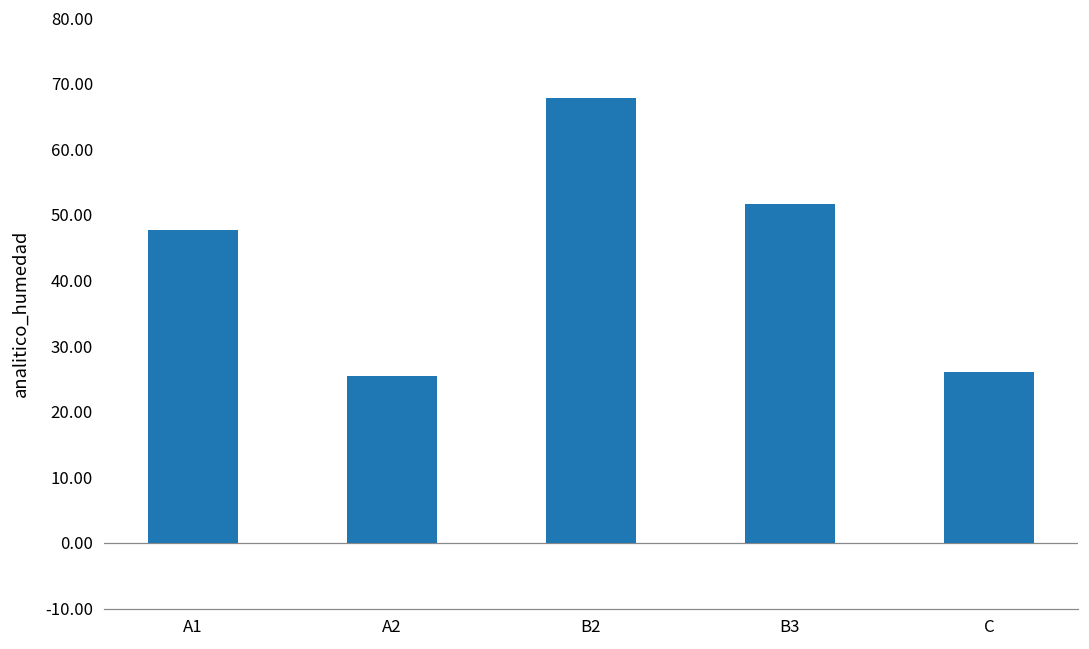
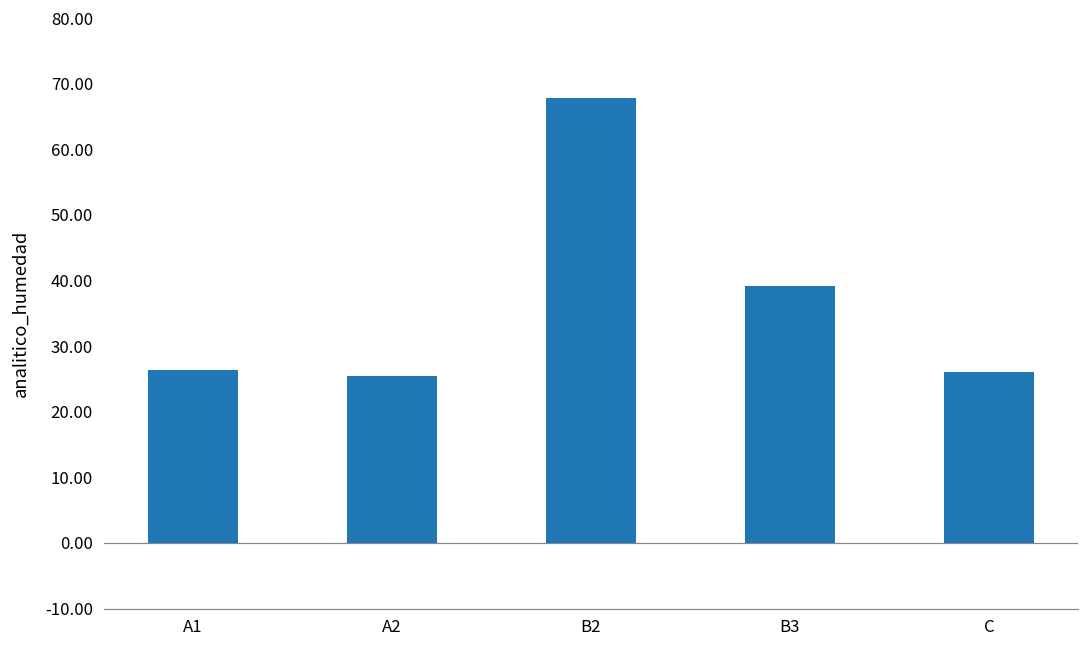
  {
-   "A1": 48,
+   "A1": 26,
    "A2": 26,
    "B2": 68,
-   "B3": 52,
+   "B3": 39,
    "C": 26
  }
